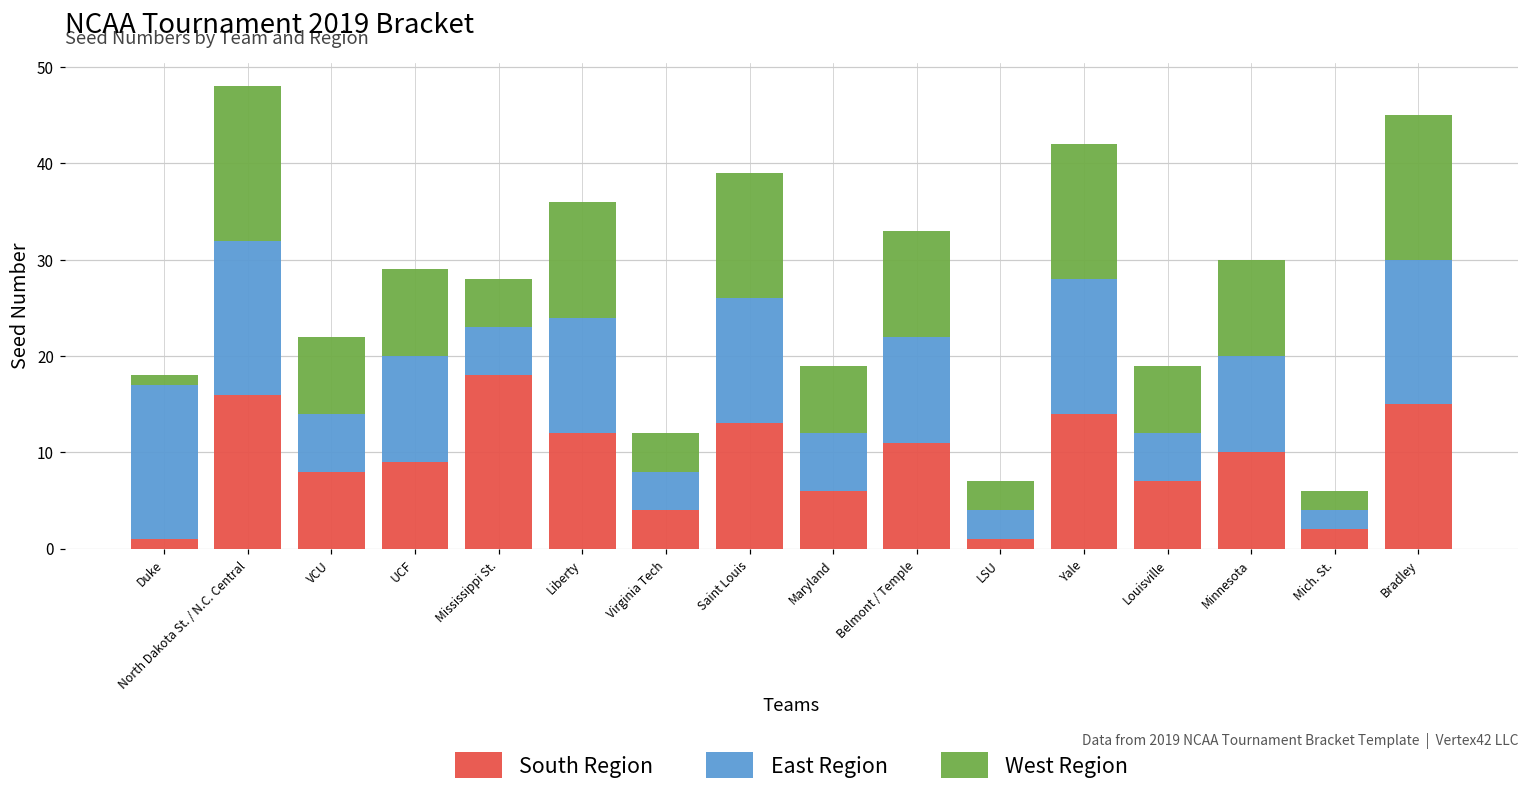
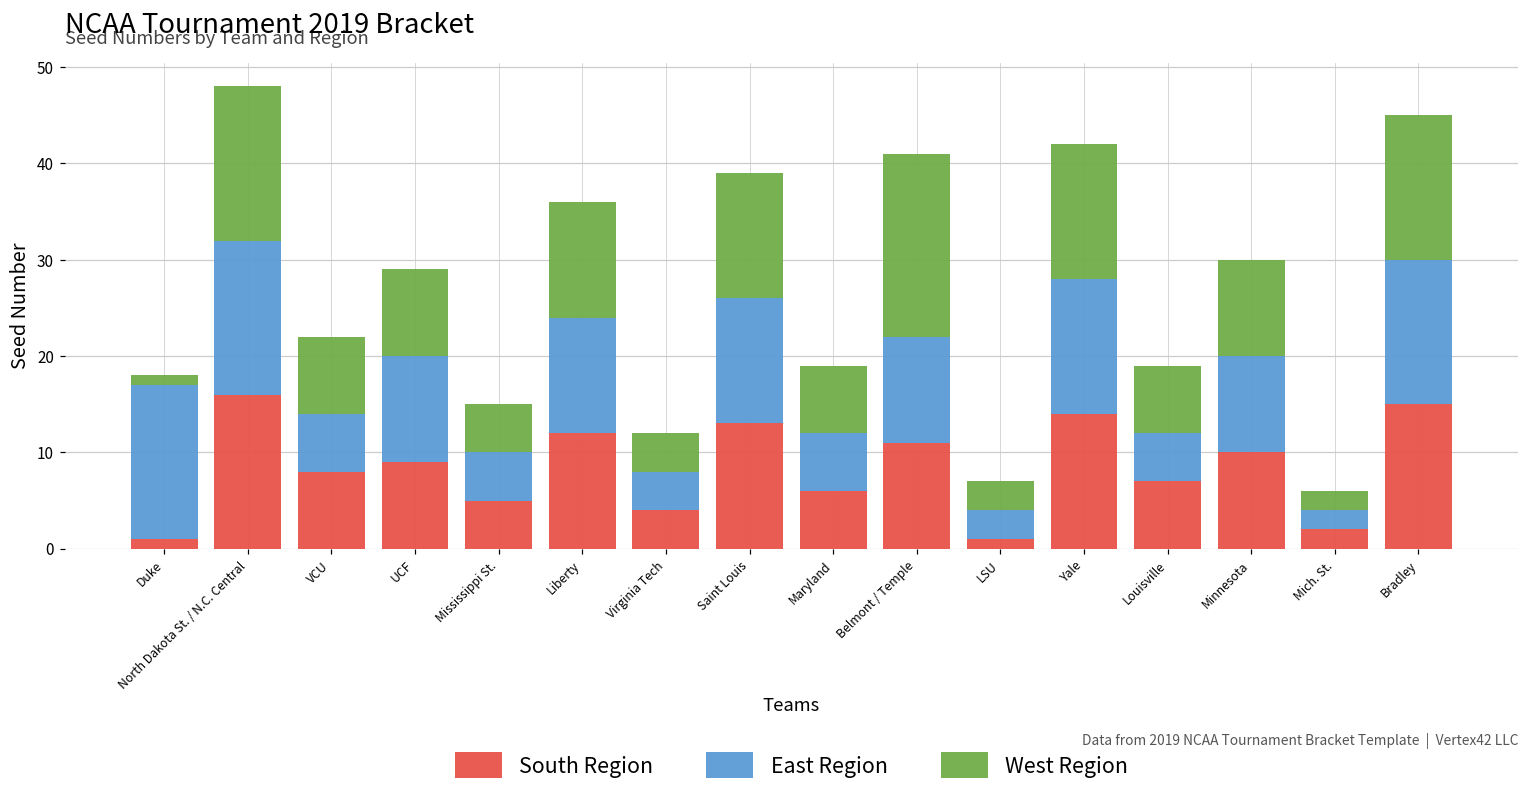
  {
    "South Region": {
      "Duke": 1,
      "North Dakota St. / N.C. Central": 16,
      "VCU": 8,
      "UCF": 9,
-     "Mississippi St.": 18,
+     "Mississippi St.": 5,
      "Liberty": 12,
      "Virginia Tech": 4,
      "Saint Louis": 13,
      "Maryland": 6,
      "Belmont / Temple": 11,
      "LSU": 1,
      "Yale": 14,
      "Louisville": 7,
      "Minnesota": 10,
      "Mich. St.": 2,
      "Bradley": 15
    },
    "East Region": {
      "Duke": 16,
      "North Dakota St. / N.C. Central": 16,
      "VCU": 6,
      "UCF": 11,
      "Mississippi St.": 5,
      "Liberty": 12,
      "Virginia Tech": 4,
      "Saint Louis": 13,
      "Maryland": 6,
      "Belmont / Temple": 11,
      "LSU": 3,
      "Yale": 14,
      "Louisville": 5,
      "Minnesota": 10,
      "Mich. St.": 2,
      "Bradley": 15
    },
    "West Region": {
      "Duke": 1,
      "North Dakota St. / N.C. Central": 16,
      "VCU": 8,
      "UCF": 9,
      "Mississippi St.": 5,
      "Liberty": 12,
      "Virginia Tech": 4,
      "Saint Louis": 13,
      "Maryland": 7,
-     "Belmont / Temple": 11,
+     "Belmont / Temple": 19,
      "LSU": 3,
      "Yale": 14,
      "Louisville": 7,
      "Minnesota": 10,
      "Mich. St.": 2,
      "Bradley": 15
    }
  }
